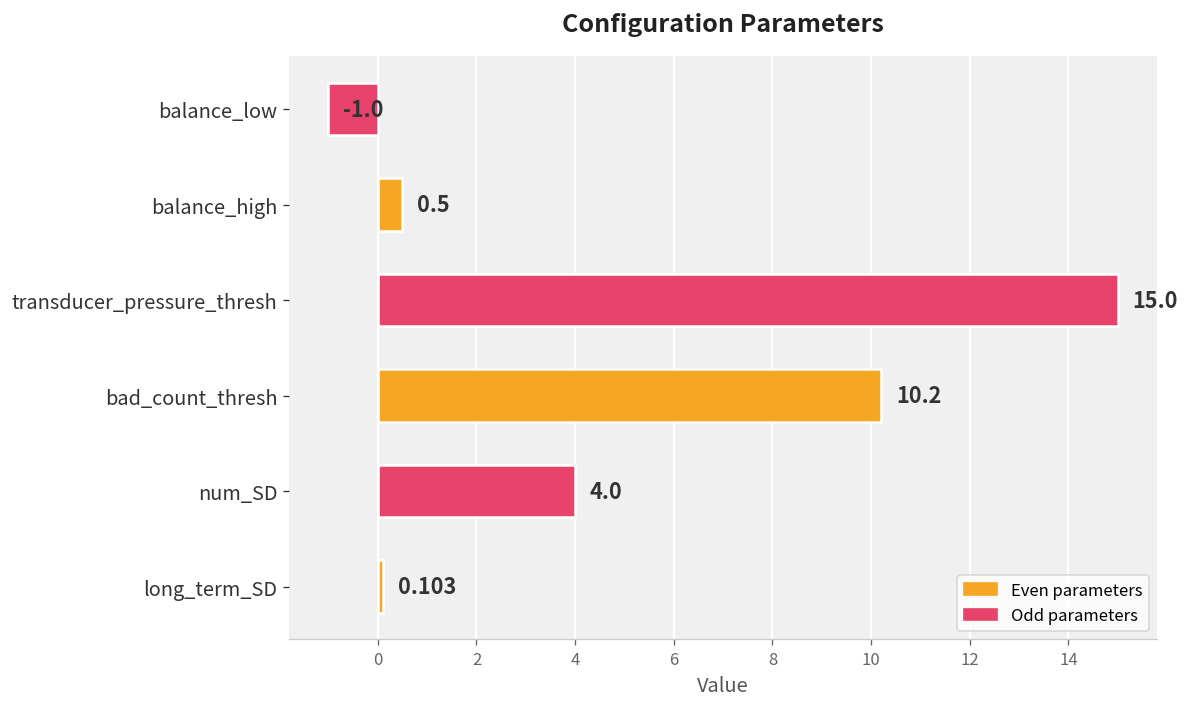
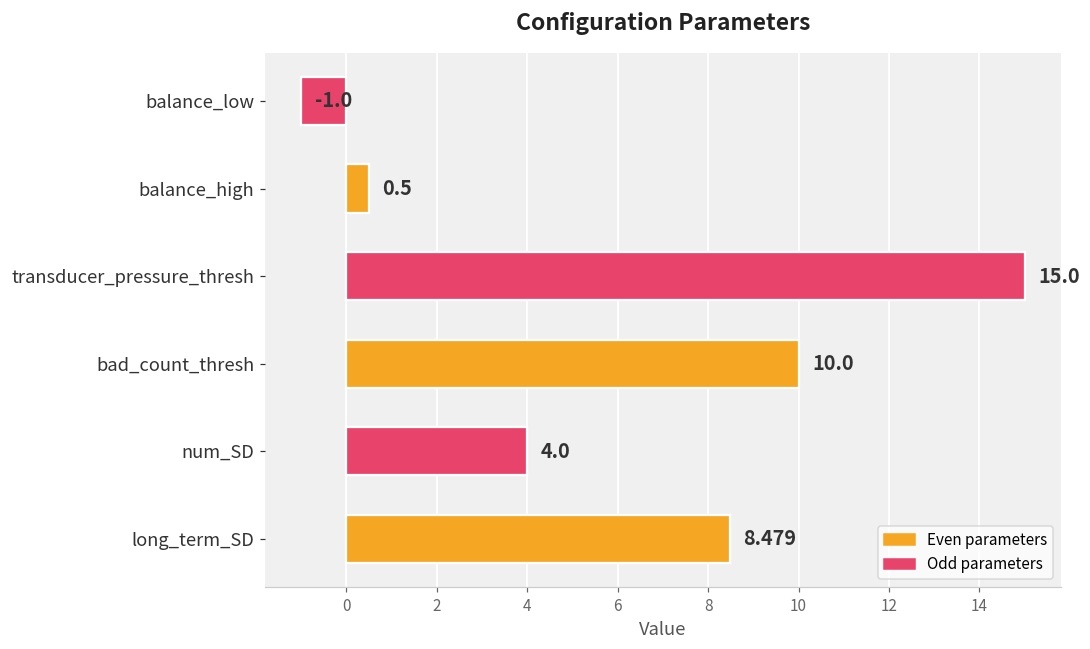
  {
    "balance_low": -1.0,
    "balance_high": 0.5,
    "transducer_pressure_thresh": 15.0,
-   "bad_count_thresh": 10.2,
+   "bad_count_thresh": 10.0,
    "num_SD": 4.0,
-   "long_term_SD": 0.103
+   "long_term_SD": 8.479
  }
